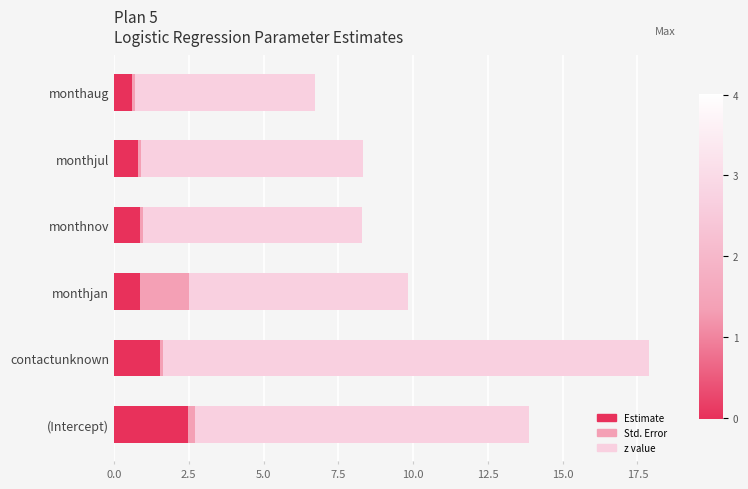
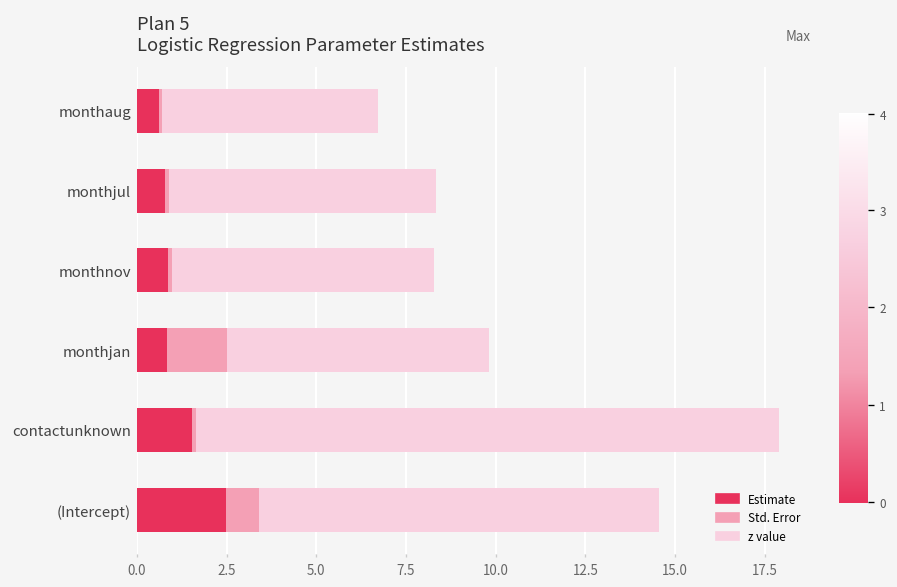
  {
    "Estimate": {
      "monthaug": 0.6,
      "monthjul": 0.8,
      "monthnov": 0.9,
      "monthjan": 0.9,
      "contactunknown": 1.5,
      "(Intercept)": 2.5
    },
    "Std. Error": {
      "monthaug": 0.1,
      "monthjul": 0.1,
      "monthnov": 0.1,
      "monthjan": 1.6,
      "contactunknown": 0.1,
-     "(Intercept)": 0.2
+     "(Intercept)": 0.9
    },
    "z value": {
      "monthaug": 6.0,
      "monthjul": 7.4,
      "monthnov": 7.3,
      "monthjan": 7.3,
      "contactunknown": 16.3,
      "(Intercept)": 11.2
    }
  }
